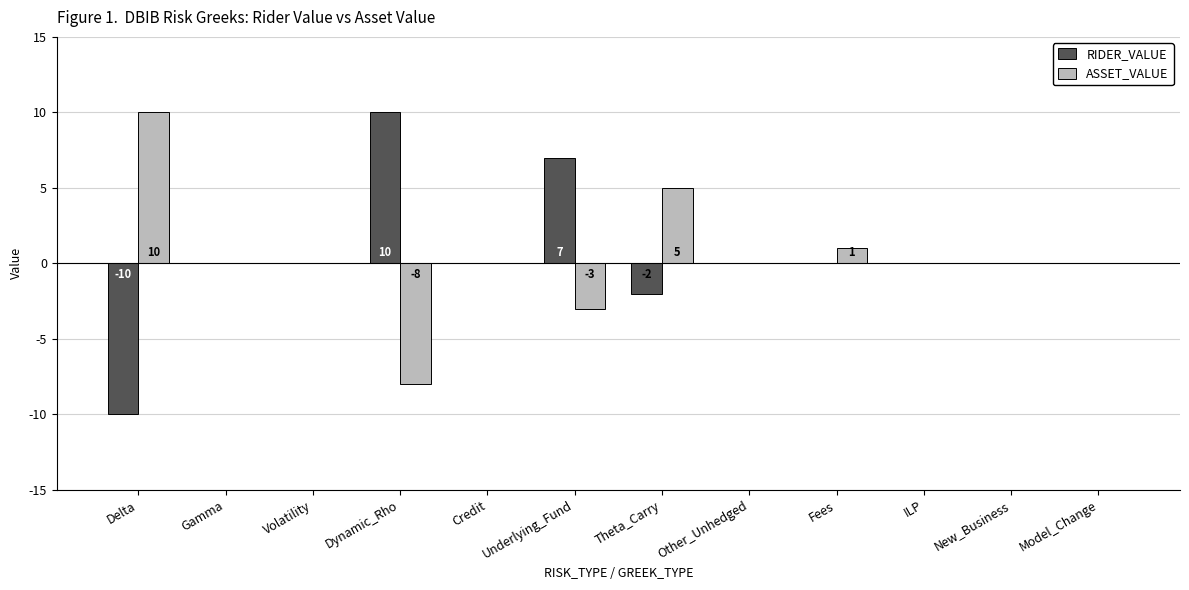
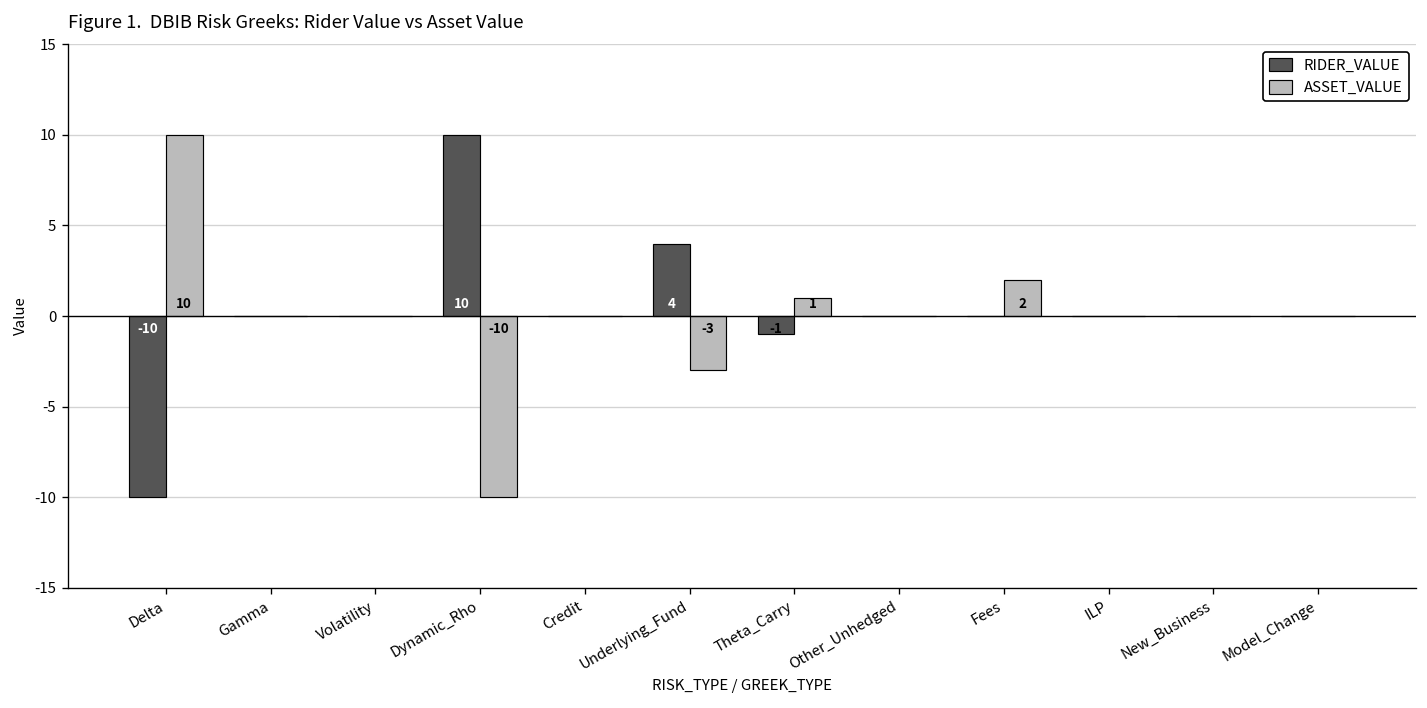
  {
    "RIDER_VALUE": {
      "Delta": -10,
      "Dynamic_Rho": 10,
-     "Underlying_Fund": 7,
-     "Theta_Carry": -2
+     "Underlying_Fund": 4,
+     "Theta_Carry": -1
    },
    "ASSET_VALUE": {
      "Delta": 10,
-     "Dynamic_Rho": -8,
+     "Dynamic_Rho": -10,
      "Underlying_Fund": -3,
-     "Theta_Carry": 5,
-     "Fees": 1
+     "Theta_Carry": 1,
+     "Fees": 2
    }
  }
